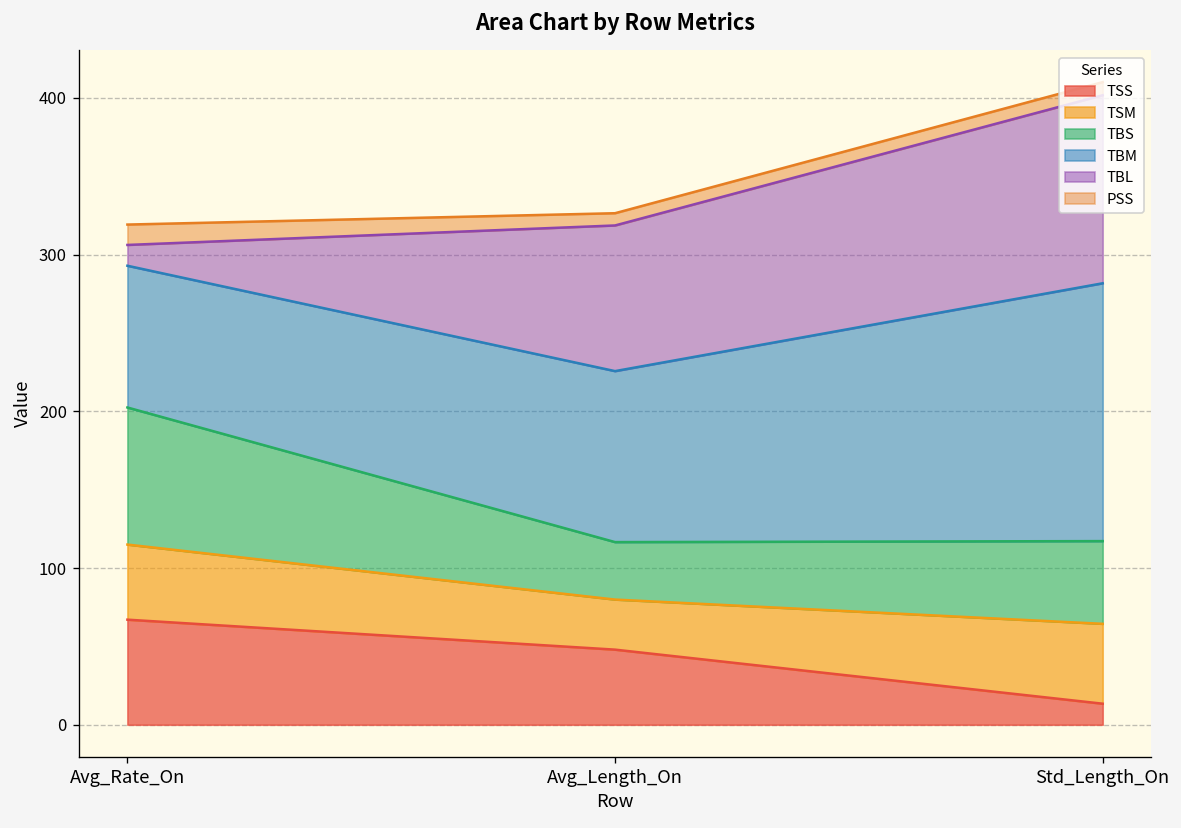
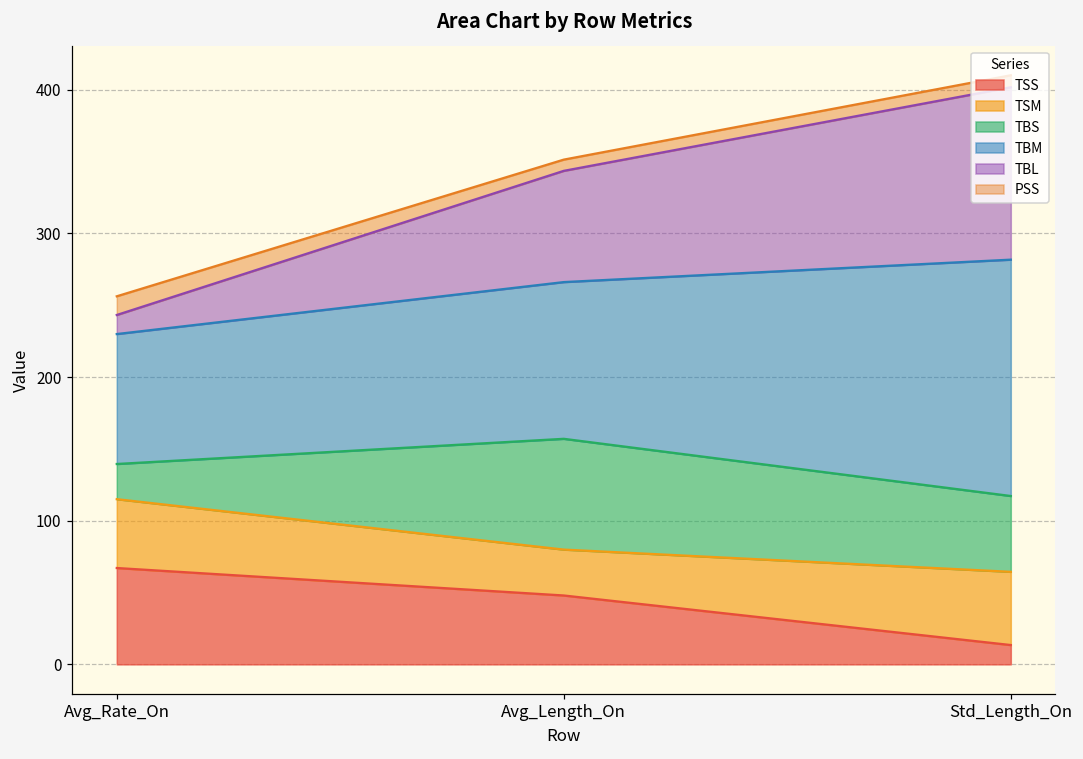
  {
    "TBS": {
-     "Avg_Rate_On": 87,
-     "Avg_Length_On": 37,
+     "Avg_Rate_On": 24,
+     "Avg_Length_On": 77,
      "Std_Length_On": 53
    },
    "TBM": {
      "Avg_Rate_On": 90,
      "Avg_Length_On": 109,
      "Std_Length_On": 165
    },
    "TBL": {
      "Avg_Rate_On": 13,
-     "Avg_Length_On": 93
+     "Avg_Length_On": 77
    }
  }
